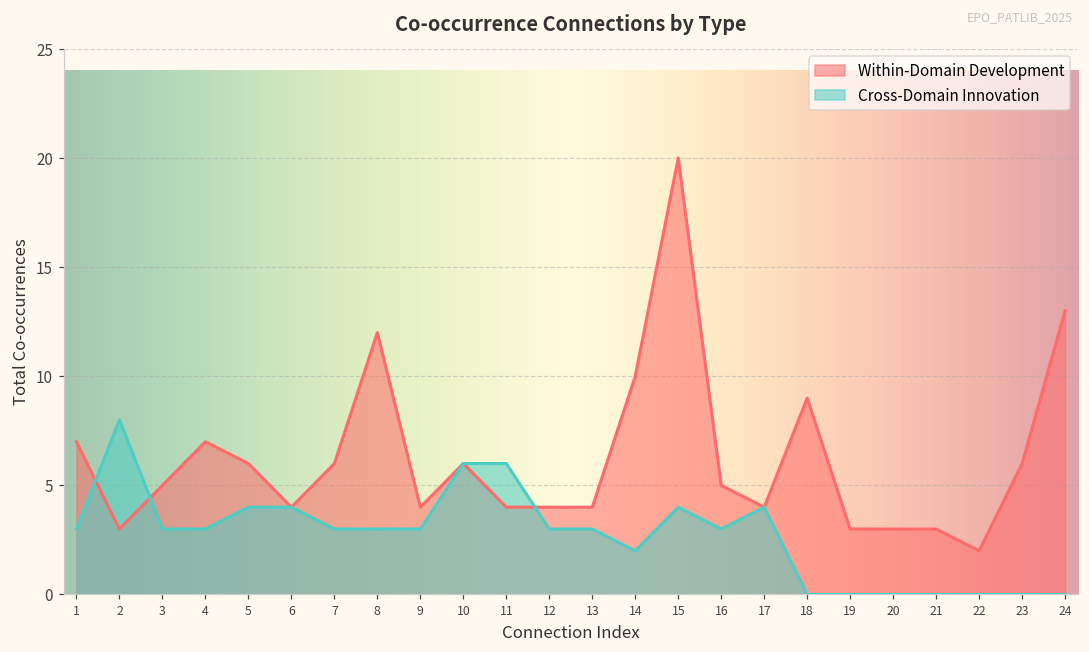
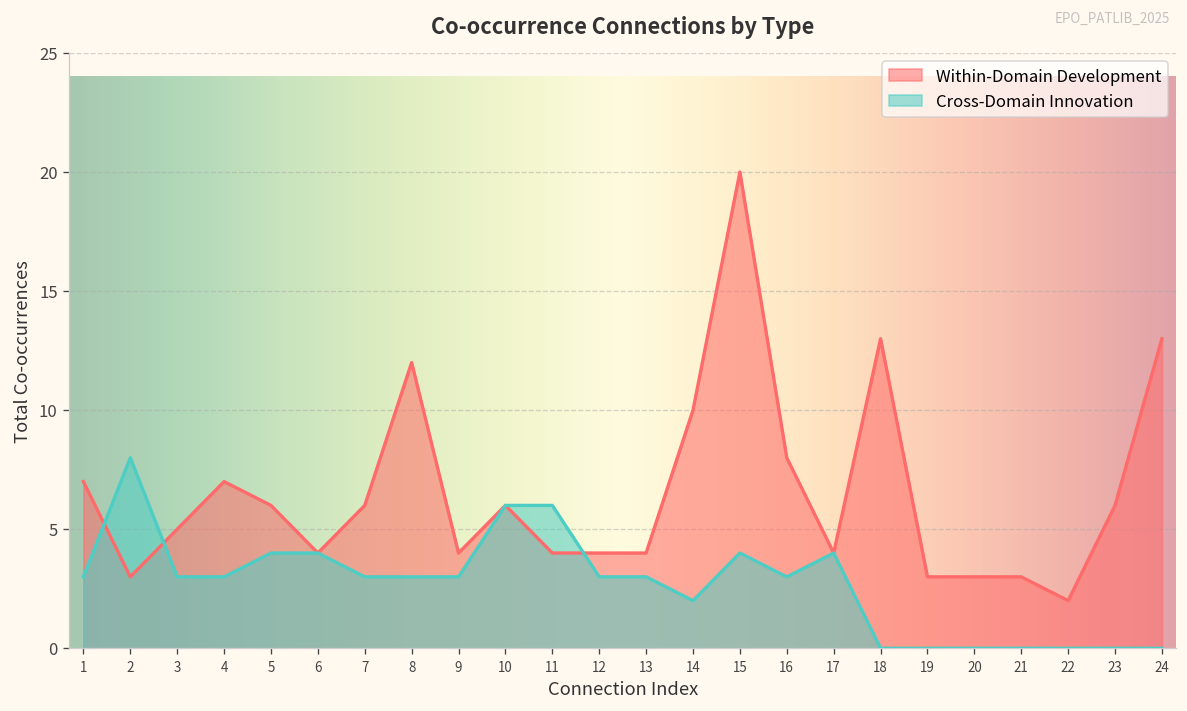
  {
    "Within-Domain Development": {
      "1": 7,
      "2": 3,
      "3": 5,
      "4": 7,
      "5": 6,
      "7": 6,
      "8": 12,
      "9": 4,
      "11": 4,
      "12": 4,
      "13": 4,
      "14": 10,
      "15": 20,
-     "16": 5,
-     "18": 9,
+     "16": 8,
+     "18": 13,
      "19": 3,
      "20": 3,
      "21": 3,
      "22": 2,
      "23": 6,
      "24": 13
    },
    "Cross-Domain Innovation": {
      "1": 3,
      "2": 8,
      "3": 3,
      "4": 3,
      "5": 4,
      "7": 3,
      "8": 3,
      "9": 3,
      "11": 6,
      "12": 3,
      "13": 3,
      "14": 2,
      "15": 4,
      "16": 3,
      "18": 0,
      "19": 0,
      "20": 0,
      "21": 0,
      "22": 0,
      "23": 0,
      "24": 0
    }
  }
